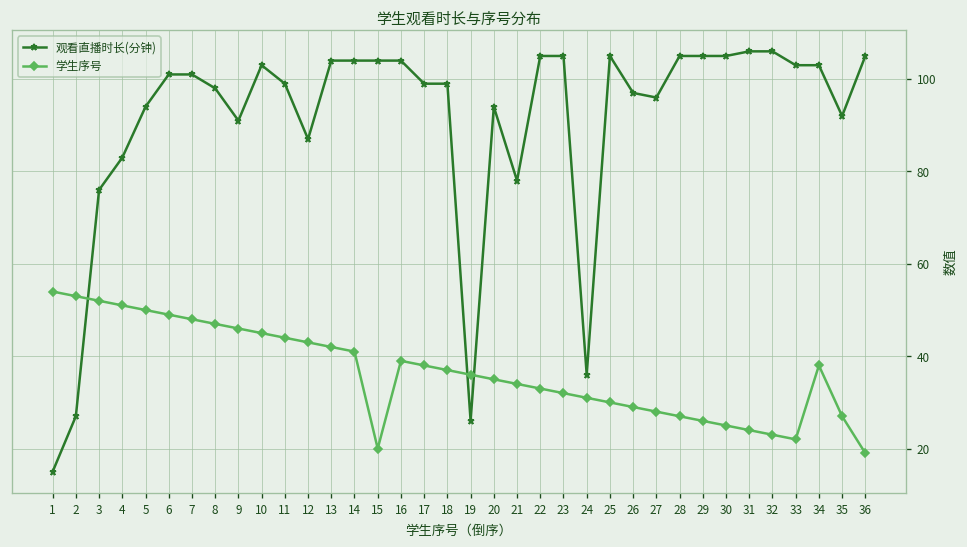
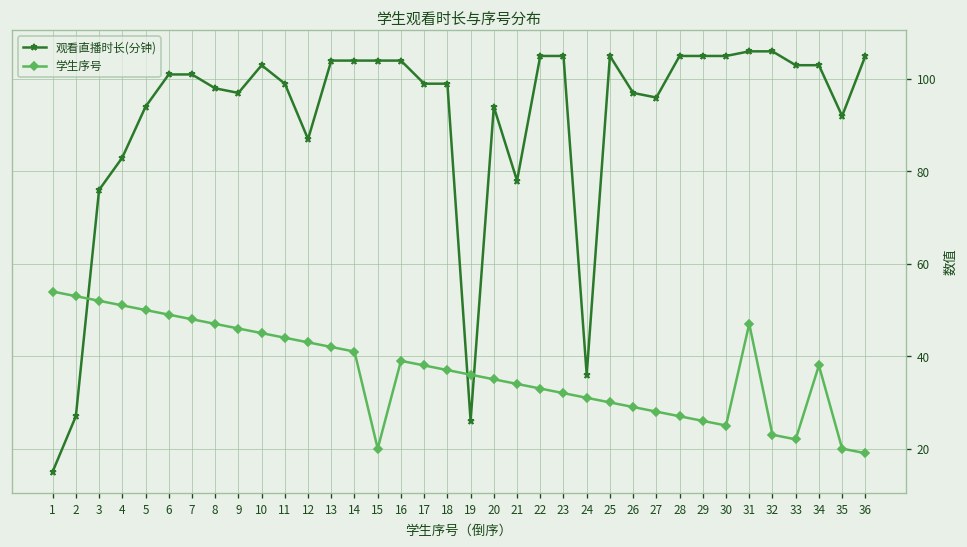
  {
    "观看直播时长(分钟)": {
      "1": 15,
      "2": 27,
      "3": 76,
      "4": 83,
      "5": 94,
      "6": 101,
      "7": 101,
      "8": 98,
-     "9": 91,
+     "9": 97,
      "10": 103,
      "11": 99,
      "12": 87,
      "13": 104,
      "14": 104,
      "15": 104,
      "16": 104,
      "17": 99,
      "18": 99,
      "19": 26,
      "20": 94,
      "21": 78,
      "22": 105,
      "23": 105,
      "24": 36,
      "25": 105,
      "26": 97,
      "27": 96,
      "28": 105,
      "29": 105,
      "30": 105,
      "31": 106,
      "32": 106,
      "33": 103,
      "34": 103,
      "35": 92,
      "36": 105
    },
    "学生序号": {
      "1": 54,
      "2": 53,
      "3": 52,
      "4": 51,
      "5": 50,
      "6": 49,
      "7": 48,
      "8": 47,
      "9": 46,
      "10": 45,
      "11": 44,
      "12": 43,
      "13": 42,
      "14": 41,
      "15": 20,
      "16": 39,
      "17": 38,
      "18": 37,
      "19": 36,
      "20": 35,
      "21": 34,
      "22": 33,
      "23": 32,
      "24": 31,
      "25": 30,
      "26": 29,
      "27": 28,
      "28": 27,
      "29": 26,
      "30": 25,
-     "31": 24,
+     "31": 47,
      "32": 23,
      "33": 22,
      "34": 38,
-     "35": 27,
+     "35": 20,
      "36": 19
    }
  }
